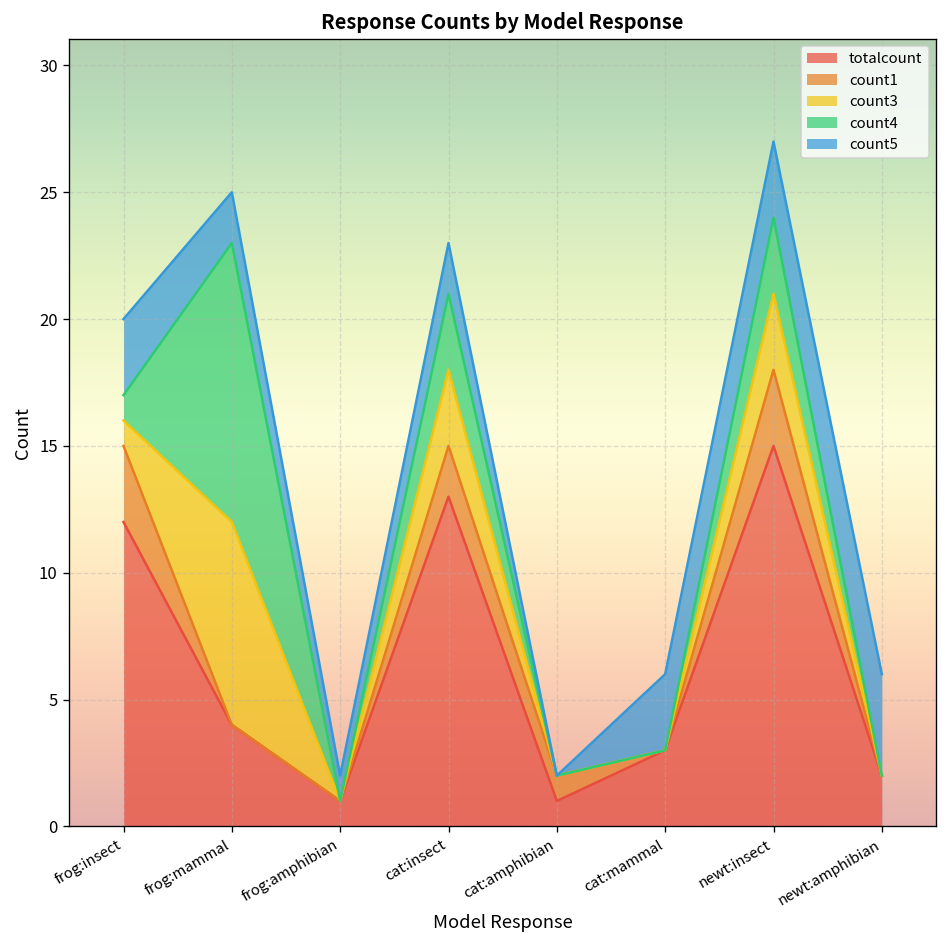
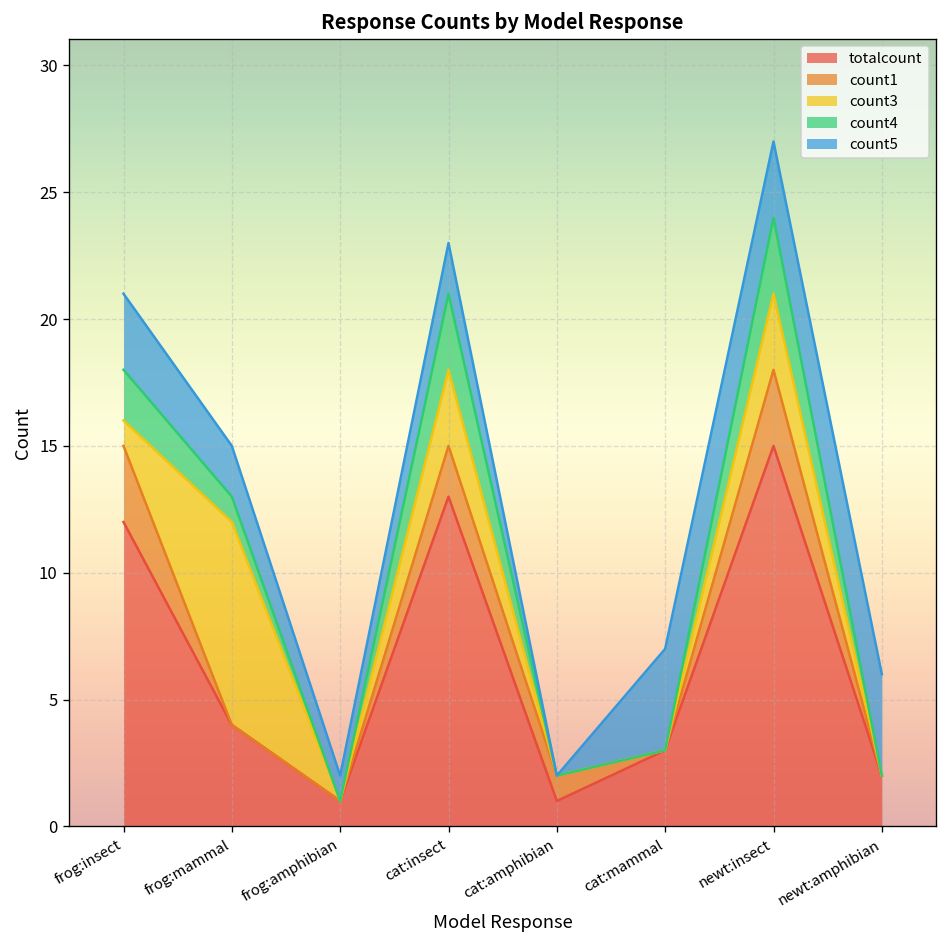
  {
    "count3": {
      "frog:insect": 1,
      "frog:mammal": 8,
      "cat:insect": 3,
      "newt:insect": 3
    },
    "count4": {
-     "frog:insect": 1,
-     "frog:mammal": 11,
+     "frog:insect": 2,
+     "frog:mammal": 1,
      "cat:insect": 3,
      "newt:insect": 3
    },
    "count5": {
      "frog:insect": 3,
      "frog:mammal": 2,
      "frog:amphibian": 1,
      "cat:insect": 2,
-     "cat:mammal": 3,
+     "cat:mammal": 4,
      "newt:insect": 3,
      "newt:amphibian": 4
    }
  }
